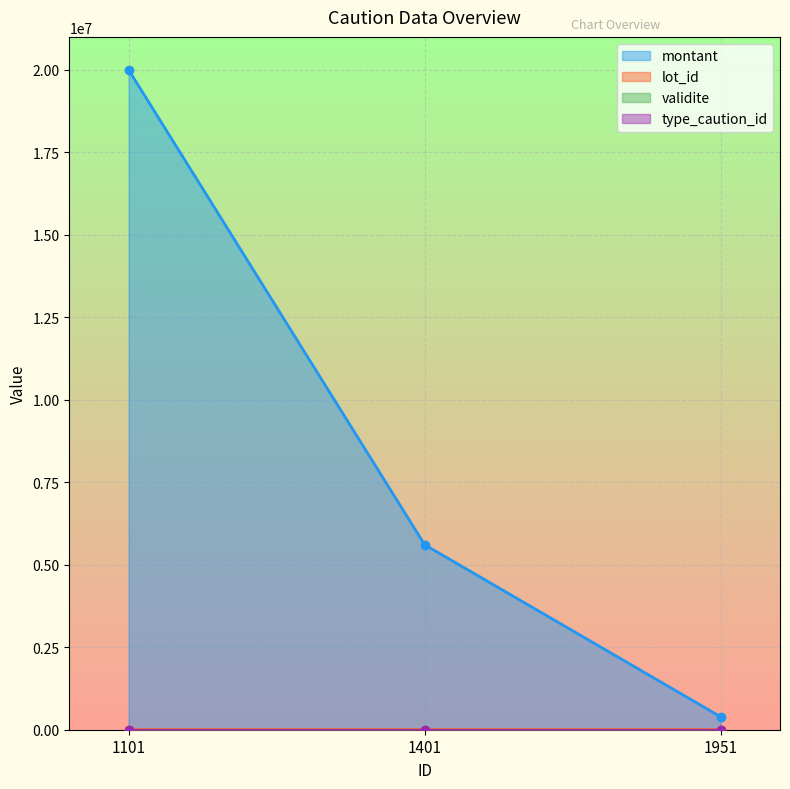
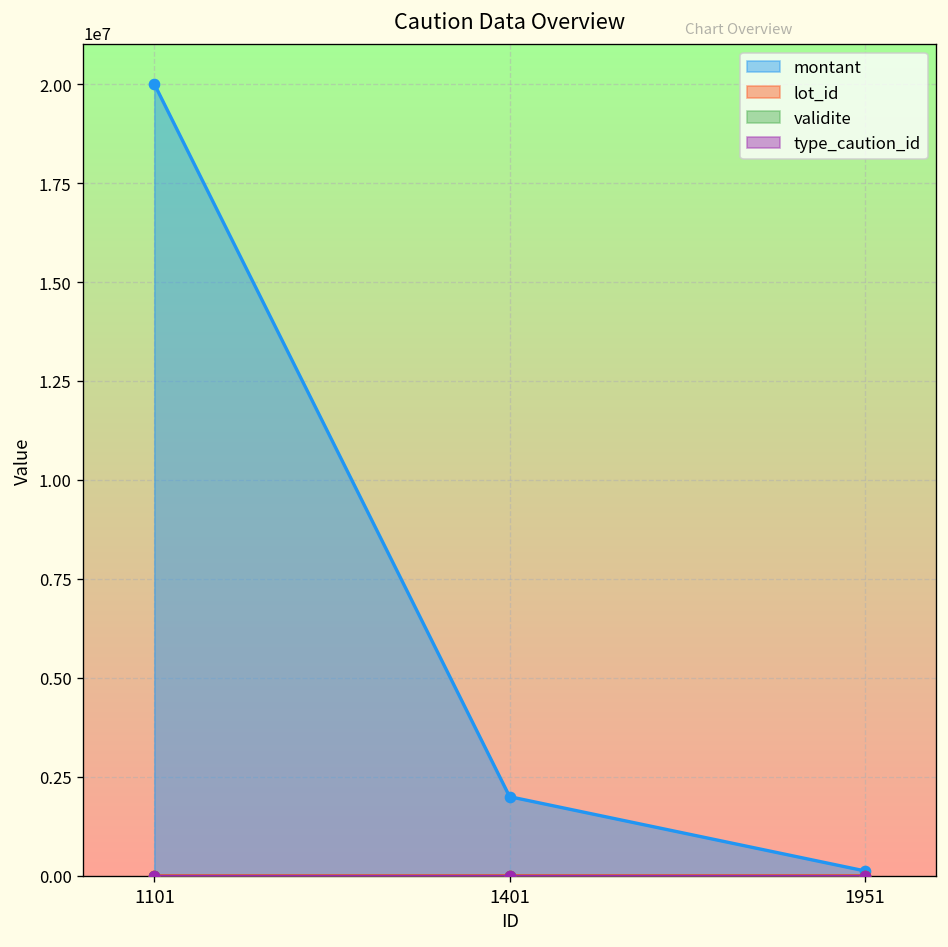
  {
    "montant": {
      "1101": 20000000,
-     "1401": 5600000,
-     "1951": 400000
+     "1401": 2000000,
+     "1951": 100000
    },
    "type_caution_id": {
      "1101": 0,
      "1401": 0,
      "1951": 0
    }
  }
